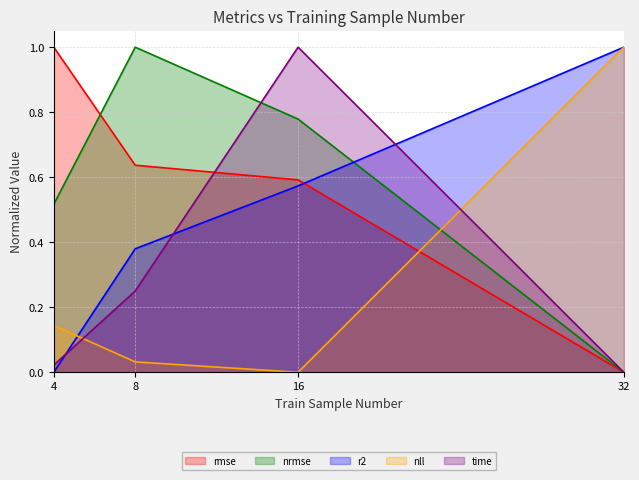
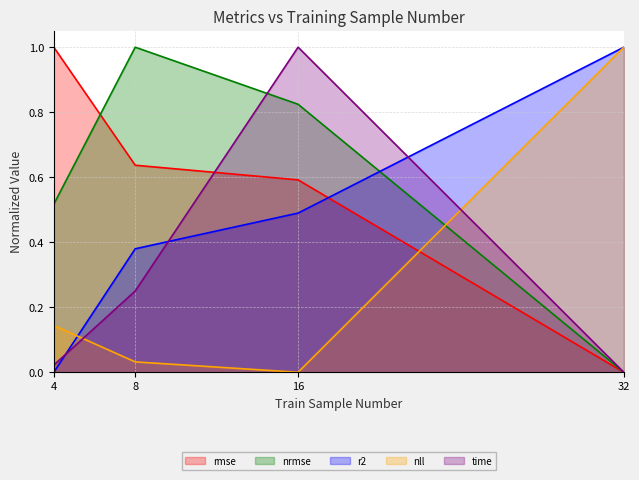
  {
    "rmse": {
      "4": 1.00,
      "8": 0.64,
      "16": 0.59
    },
    "nrmse": {
      "4": 0.52,
      "8": 1.00,
-     "16": 0.78
+     "16": 0.82
    },
    "r2": {
      "4": 0.00,
      "8": 0.38,
-     "16": 0.57
+     "16": 0.49
    },
    "nll": {
      "4": 0.14,
      "8": 0.03,
      "16": 0.00
    },
    "time": {
      "4": 0.02,
      "8": 0.25,
      "16": 1.00
    }
  }
